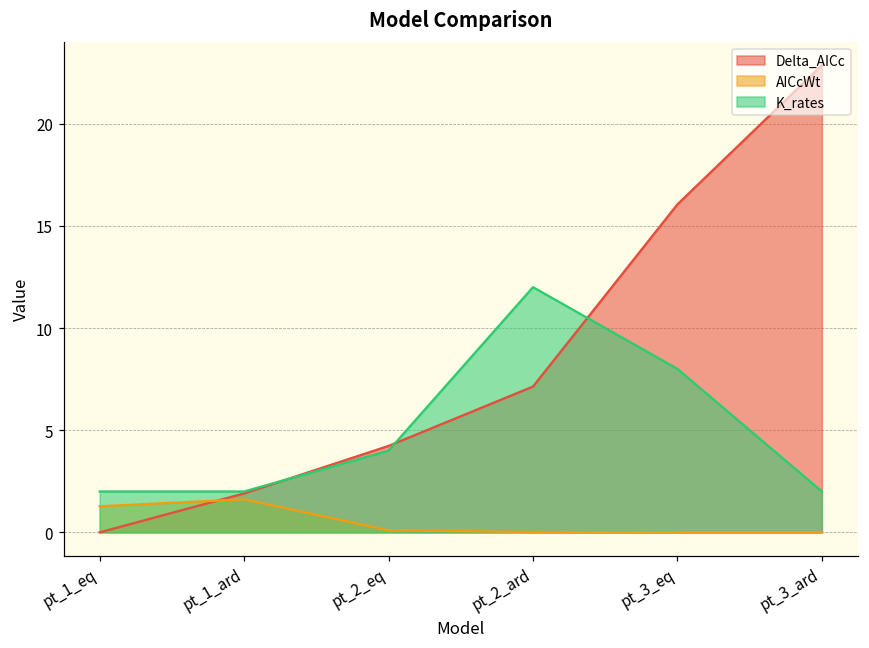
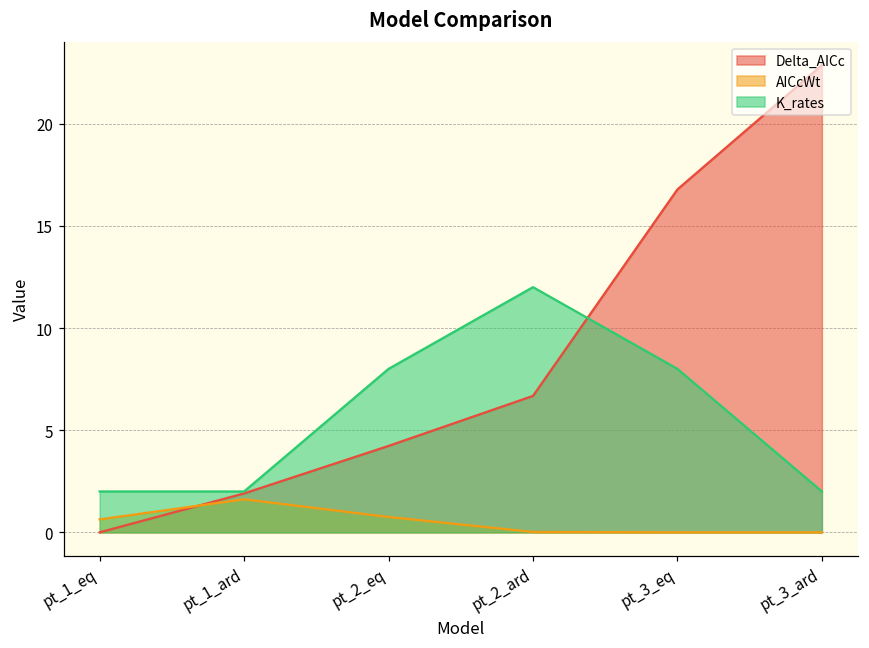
  {
    "Delta_AICc": {
      "pt_1_eq": 0.0,
      "pt_2_eq": 4.2,
-     "pt_2_ard": 7.1,
-     "pt_3_eq": 16.1
+     "pt_2_ard": 6.7,
+     "pt_3_eq": 16.8
    },
    "AICcWt": {
-     "pt_1_eq": 1.3,
+     "pt_1_eq": 0.6,
      "pt_1_ard": 1.6,
-     "pt_2_eq": 0.1,
+     "pt_2_eq": 0.8,
      "pt_2_ard": 0.0,
      "pt_3_eq": 0.0,
      "pt_3_ard": 0.0
    },
    "K_rates": {
      "pt_1_eq": 2,
-     "pt_2_eq": 4,
+     "pt_2_eq": 8,
      "pt_2_ard": 12,
      "pt_3_eq": 8,
      "pt_3_ard": 2
    }
  }
